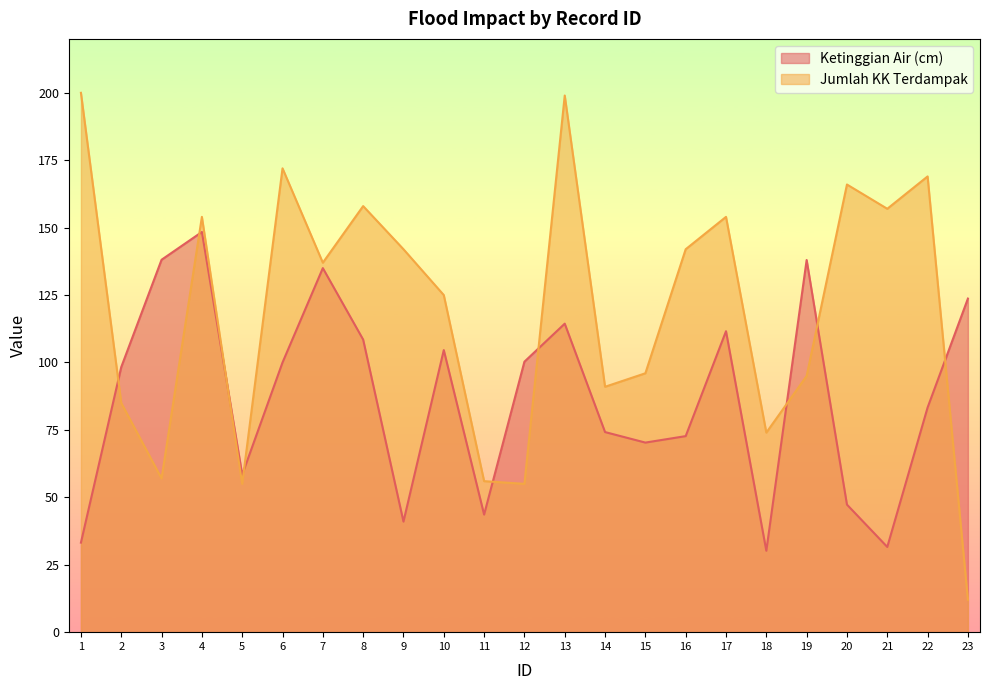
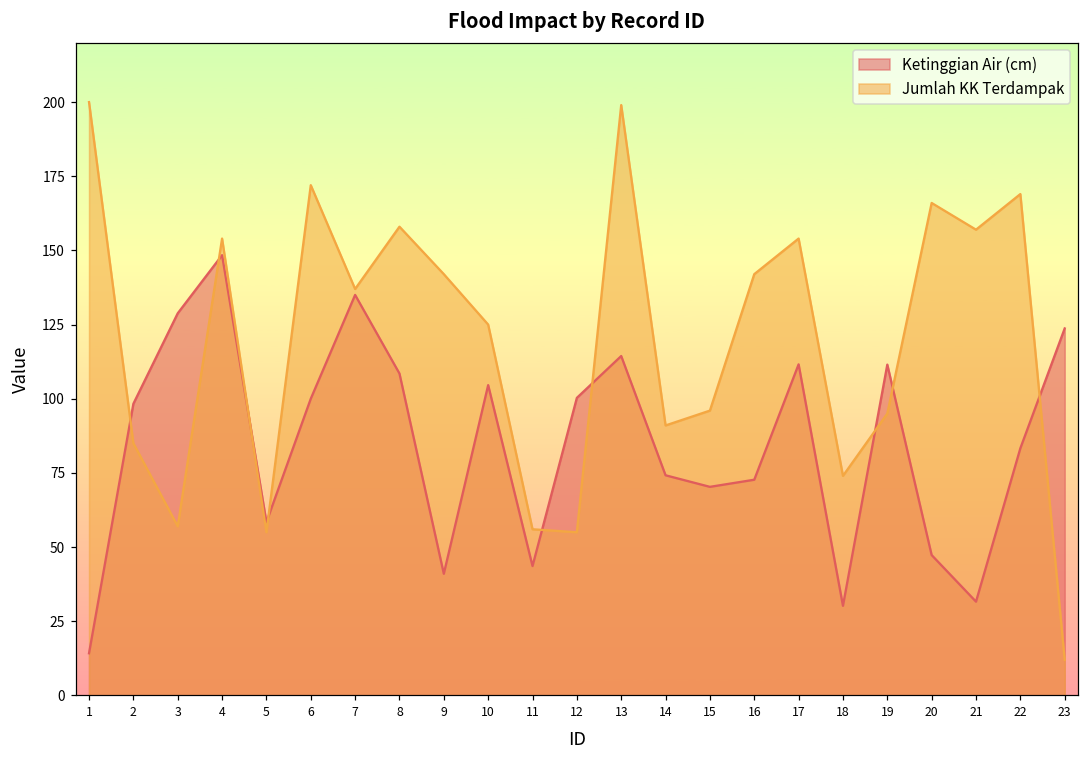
  {
    "Ketinggian Air (cm)": {
-     "1": 33,
+     "1": 14,
      "2": 98,
-     "3": 138,
+     "3": 129,
      "4": 148,
      "5": 58,
      "6": 100,
      "7": 135,
      "8": 109,
      "9": 41,
      "10": 105,
      "11": 44,
      "12": 100,
      "13": 114,
      "14": 74,
      "15": 70,
      "16": 73,
      "17": 112,
      "18": 30,
-     "19": 138,
+     "19": 112,
      "20": 47,
      "21": 32,
      "22": 83,
      "23": 124
    },
    "Jumlah KK Terdampak": {
      "1": 200,
      "2": 85,
      "3": 57,
      "4": 154,
      "5": 55,
      "6": 172,
      "7": 137,
      "8": 158,
      "9": 142,
      "10": 125,
      "11": 56,
      "12": 55,
      "13": 199,
      "14": 91,
      "15": 96,
      "16": 142,
      "17": 154,
      "18": 74,
      "19": 95,
      "20": 166,
      "21": 157,
      "22": 169,
      "23": 12
    }
  }
